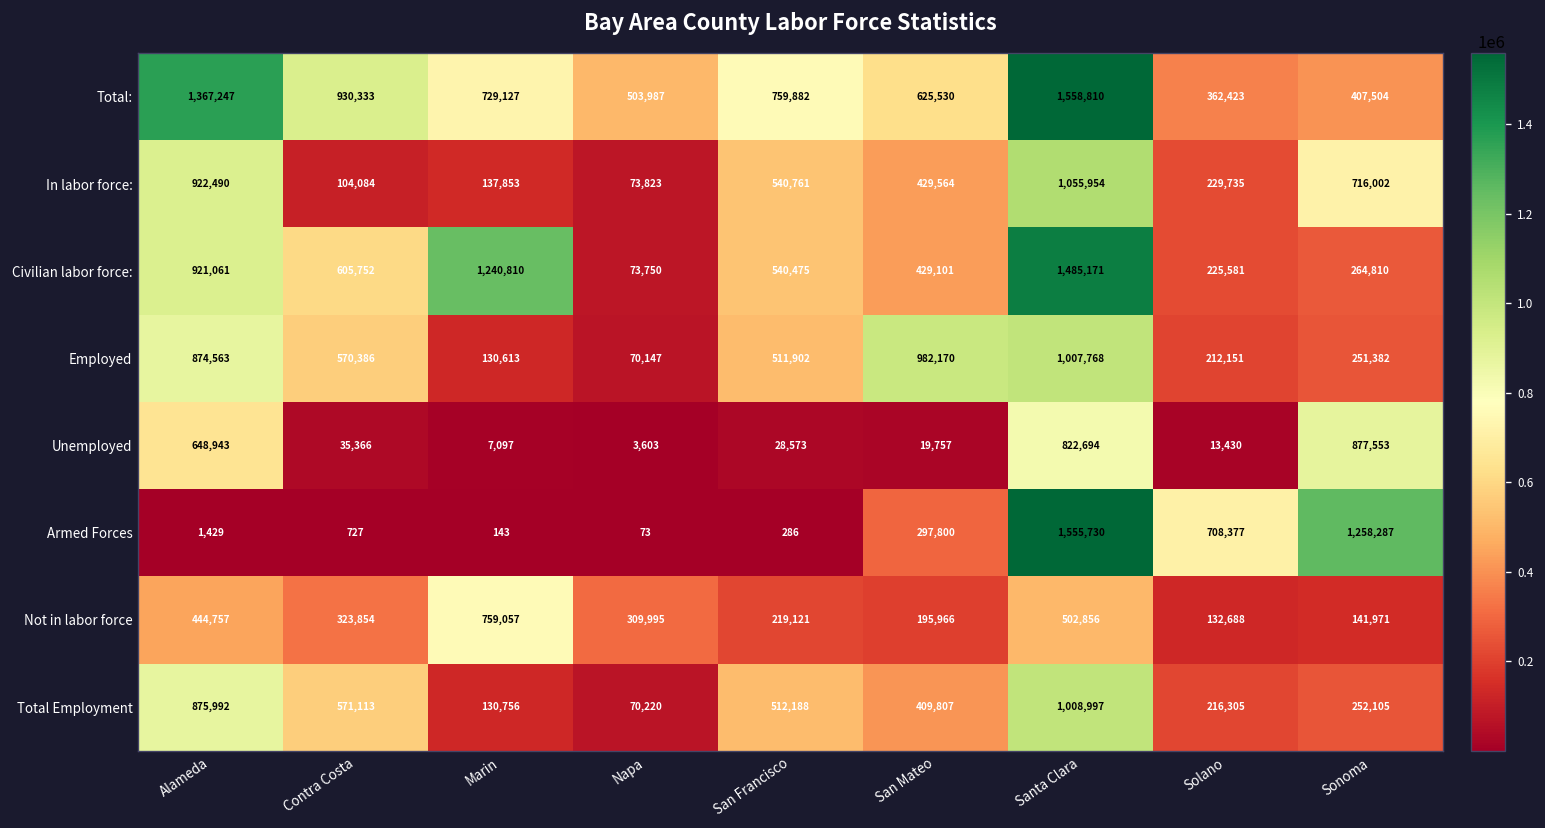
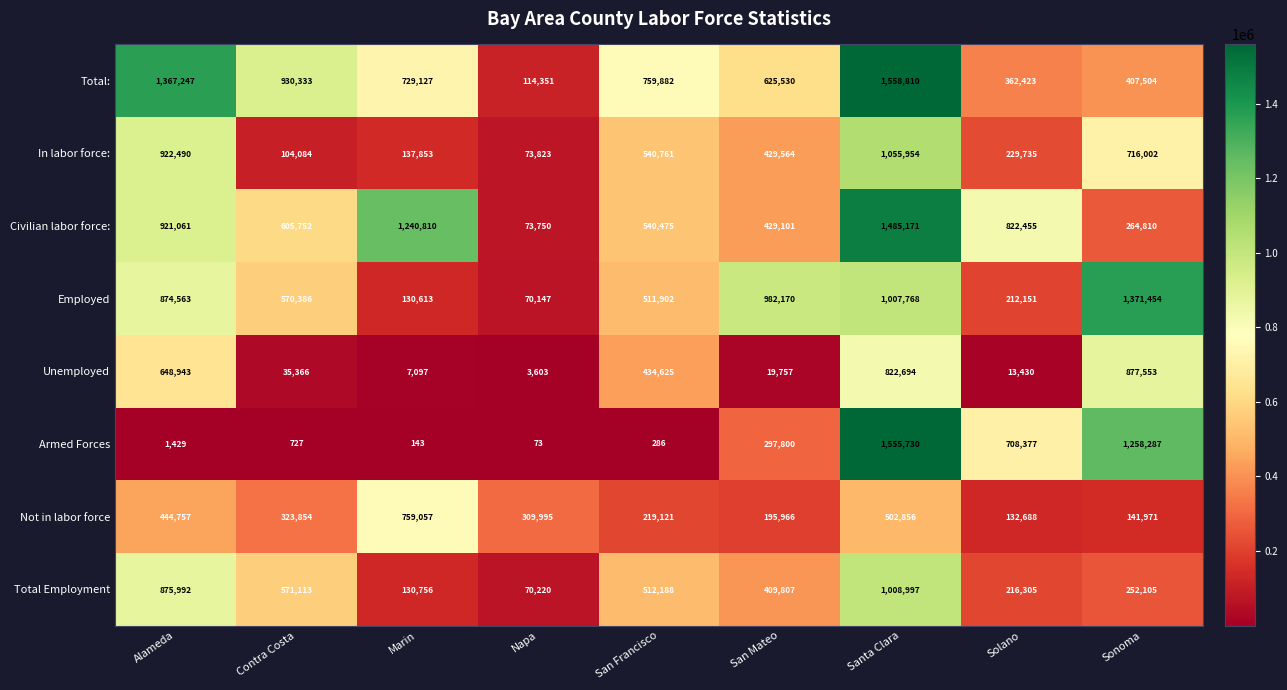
  {
    "Total:": {
      "Alameda": "1,367,247",
      "Contra Costa": "930,333",
      "Marin": "729,127",
-     "Napa": "503,987",
+     "Napa": "114,351",
      "San Francisco": "759,882",
      "San Mateo": "625,530",
      "Santa Clara": "1,558,810",
      "Solano": "362,423",
      "Sonoma": "407,504"
    },
    "In labor force:": {
      "Alameda": "922,490",
      "Contra Costa": "104,084",
      "Marin": "137,853",
      "Napa": "73,823",
      "San Francisco": "540,761",
      "San Mateo": "429,564",
      "Santa Clara": "1,055,954",
      "Solano": "229,735",
      "Sonoma": "716,002"
    },
    "Civilian labor force:": {
      "Alameda": "921,061",
      "Contra Costa": "605,752",
      "Marin": "1,240,810",
      "Napa": "73,750",
      "San Francisco": "540,475",
      "San Mateo": "429,101",
      "Santa Clara": "1,485,171",
-     "Solano": "225,581",
+     "Solano": "822,455",
      "Sonoma": "264,810"
    },
    "Employed": {
      "Alameda": "874,563",
      "Contra Costa": "570,386",
      "Marin": "130,613",
      "Napa": "70,147",
      "San Francisco": "511,902",
      "San Mateo": "982,170",
      "Santa Clara": "1,007,768",
      "Solano": "212,151",
-     "Sonoma": "251,382"
+     "Sonoma": "1,371,454"
    },
    "Unemployed": {
      "Alameda": "648,943",
      "Contra Costa": "35,366",
      "Marin": "7,097",
      "Napa": "3,603",
-     "San Francisco": "28,573",
+     "San Francisco": "434,625",
      "San Mateo": "19,757",
      "Santa Clara": "822,694",
      "Solano": "13,430",
      "Sonoma": "877,553"
    },
    "Armed Forces": {
      "Alameda": "1,429",
      "Contra Costa": "727",
      "Marin": "143",
      "Napa": "73",
      "San Francisco": "286",
      "San Mateo": "297,800",
      "Santa Clara": "1,555,730",
      "Solano": "708,377",
      "Sonoma": "1,258,287"
    },
    "Not in labor force": {
      "Alameda": "444,757",
      "Contra Costa": "323,854",
      "Marin": "759,057",
      "Napa": "309,995",
      "San Francisco": "219,121",
      "San Mateo": "195,966",
      "Santa Clara": "502,856",
      "Solano": "132,688",
      "Sonoma": "141,971"
    },
    "Total Employment": {
      "Alameda": "875,992",
      "Contra Costa": "571,113",
      "Marin": "130,756",
      "Napa": "70,220",
      "San Francisco": "512,188",
      "San Mateo": "409,807",
      "Santa Clara": "1,008,997",
      "Solano": "216,305",
      "Sonoma": "252,105"
    }
  }
